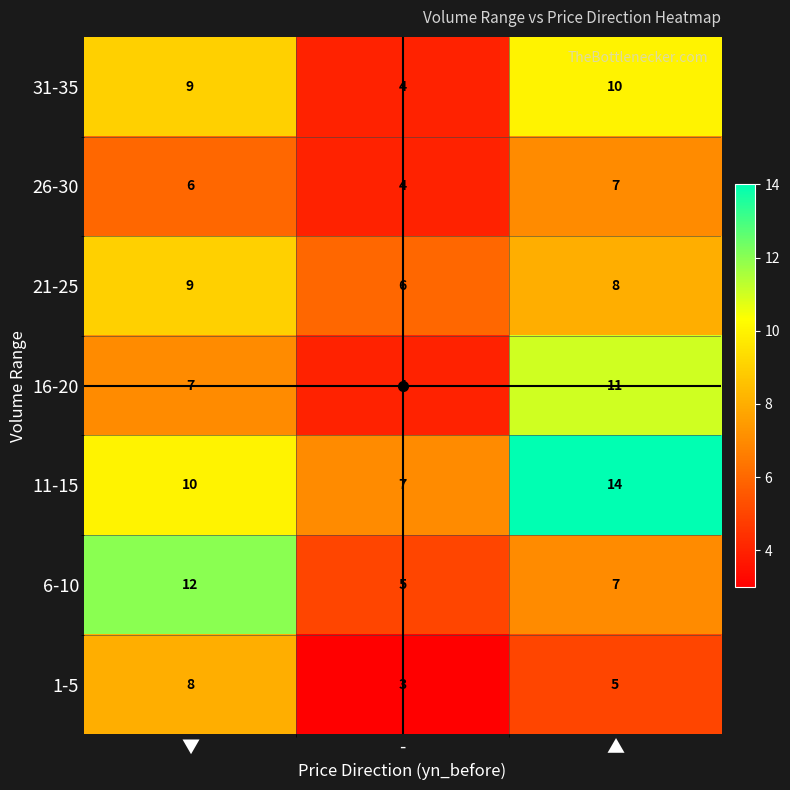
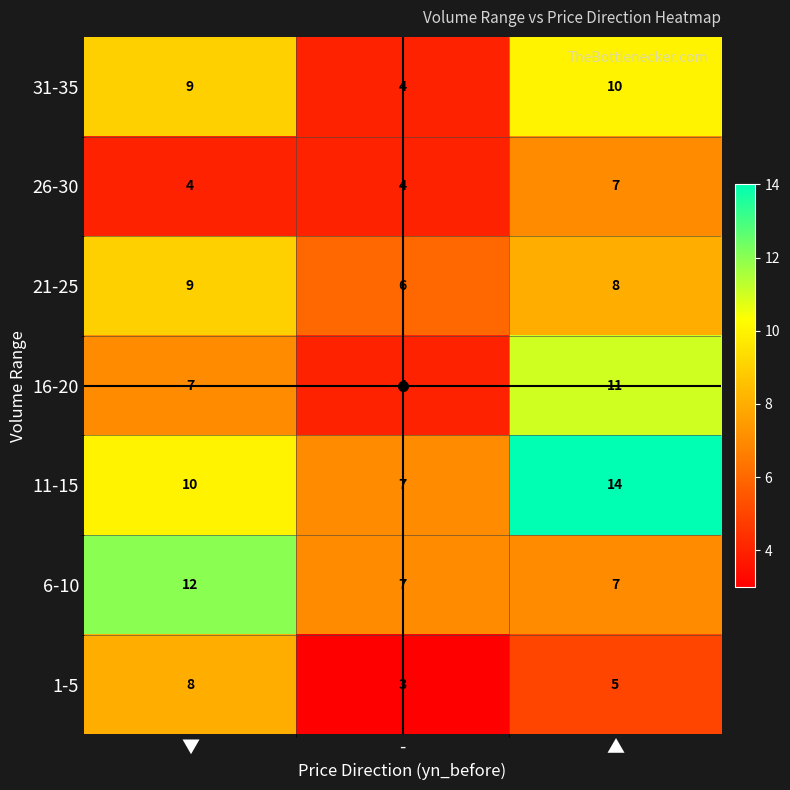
  {
    "31-35": {
      "▼": 9,
      "-": 4
    },
    "26-30": {
-     "▼": 6,
+     "▼": 4,
      "-": 4,
      "▲": 7
    },
    "21-25": {
      "▼": 9,
      "-": 6,
      "▲": 8
    },
    "16-20": {
      "▼": 7,
      "▲": 11
    },
    "11-15": {
      "▼": 10,
      "-": 7,
      "▲": 14
    },
    "6-10": {
      "▼": 12,
-     "-": 5,
+     "-": 7,
      "▲": 7
    },
    "1-5": {
      "▼": 8,
      "-": 3,
      "▲": 5
    }
  }
